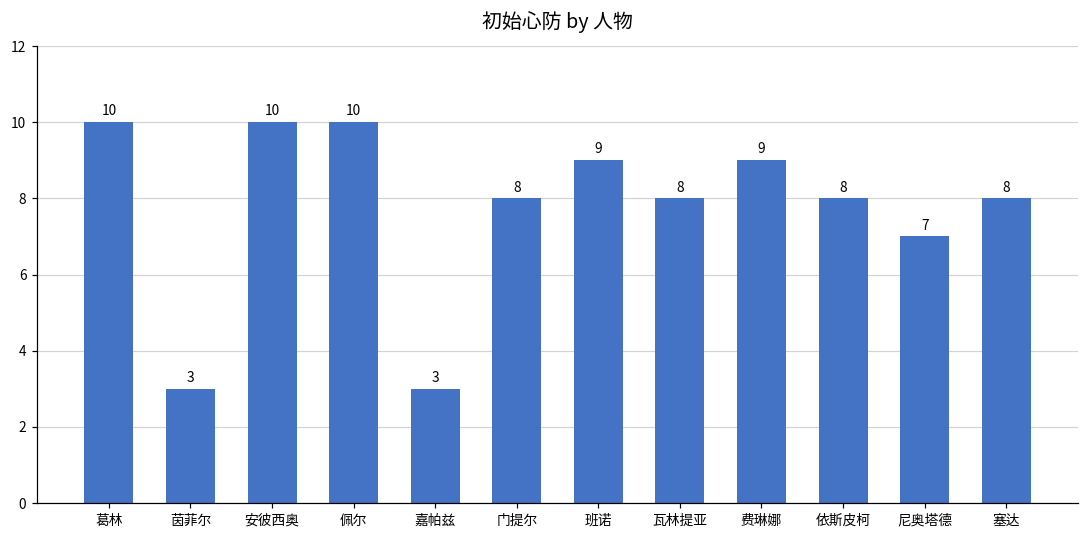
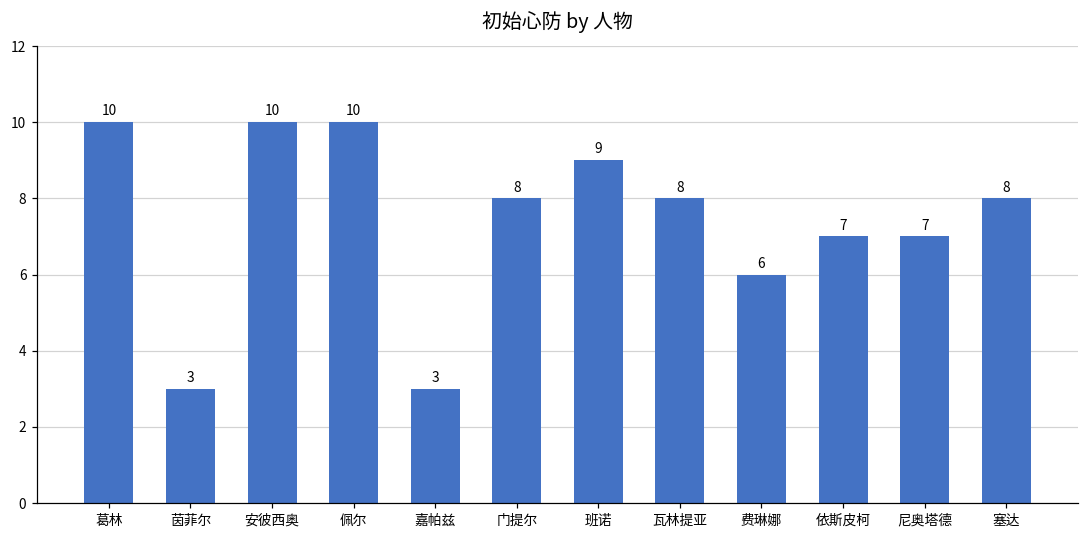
  {
    "葛林": 10,
    "茵菲尔": 3,
    "安彼西奥": 10,
    "佩尔": 10,
    "嘉帕兹": 3,
    "门提尔": 8,
    "班诺": 9,
    "瓦林提亚": 8,
-   "费琳娜": 9,
-   "依斯皮柯": 8,
+   "费琳娜": 6,
+   "依斯皮柯": 7,
    "尼奥塔德": 7,
    "塞达": 8
  }
